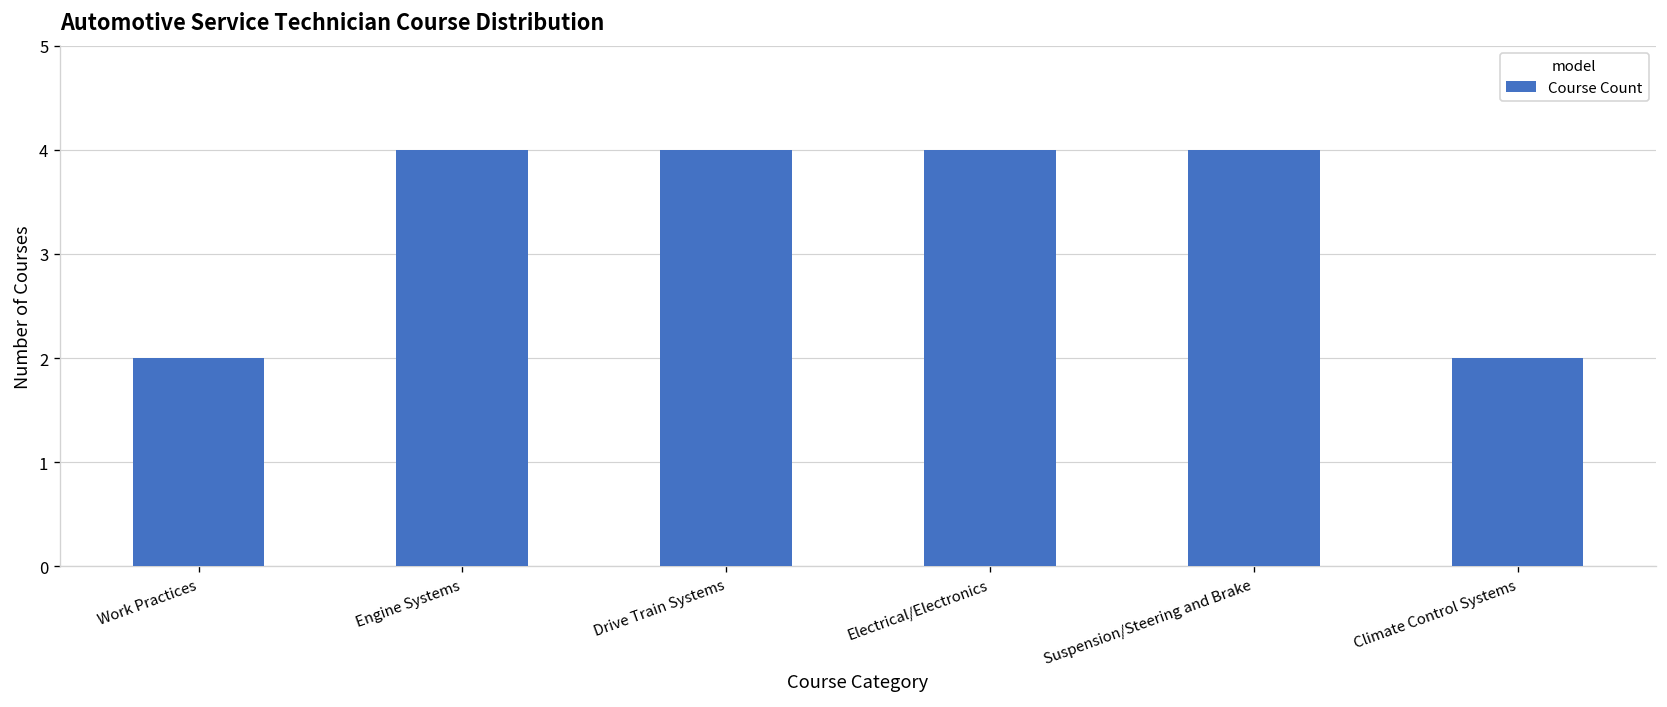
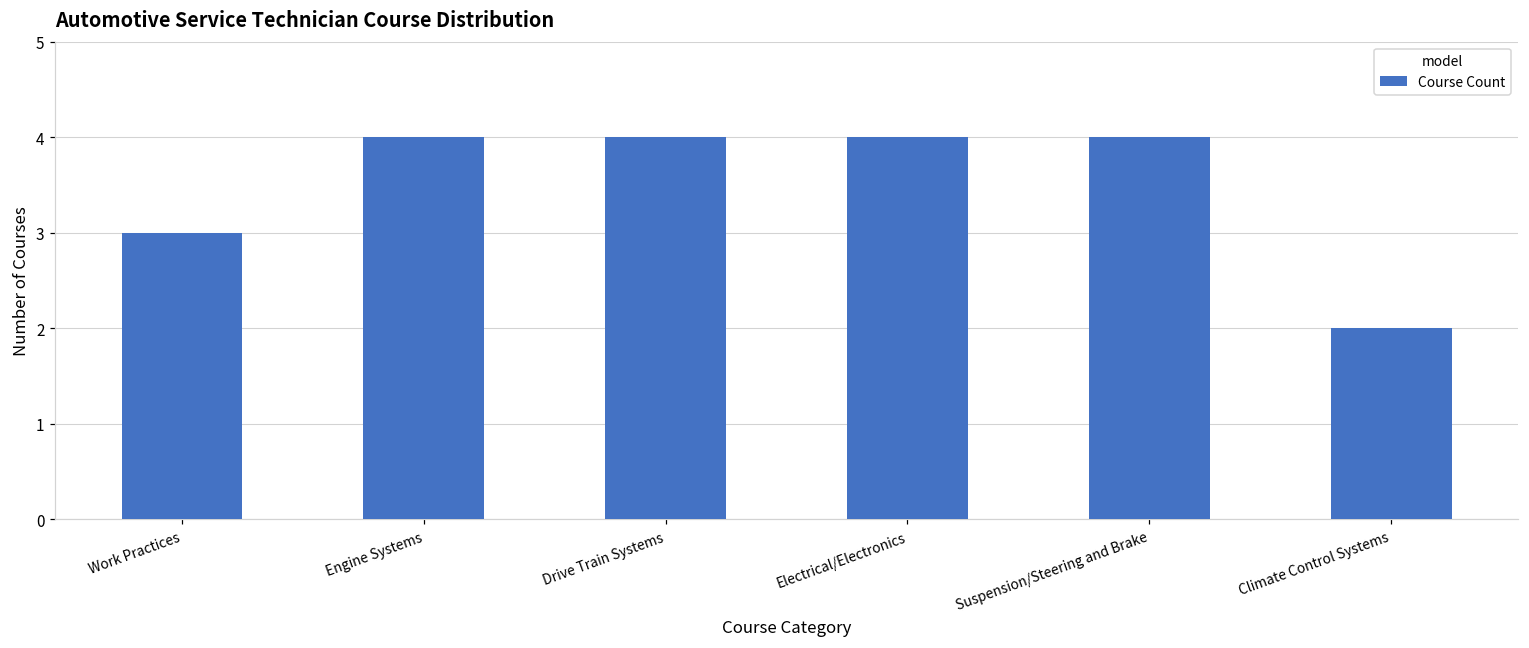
  {
-   "Work Practices": 2,
+   "Work Practices": 3,
    "Engine Systems": 4,
    "Drive Train Systems": 4,
    "Electrical/Electronics": 4,
    "Suspension/Steering and Brake": 4,
    "Climate Control Systems": 2
  }
